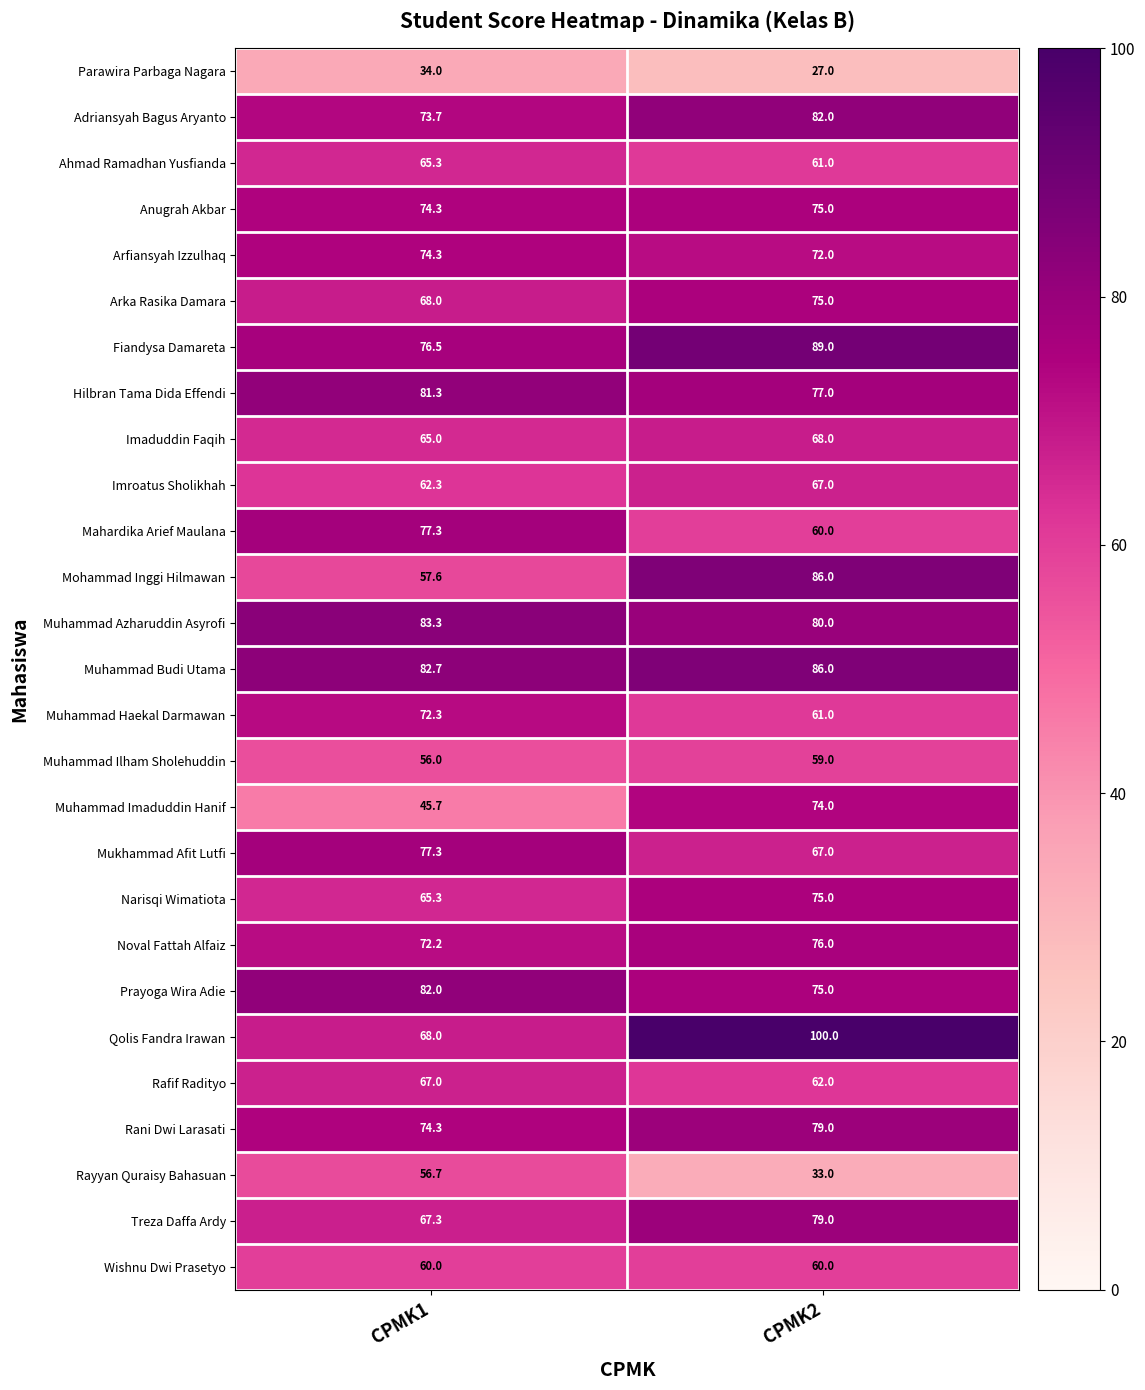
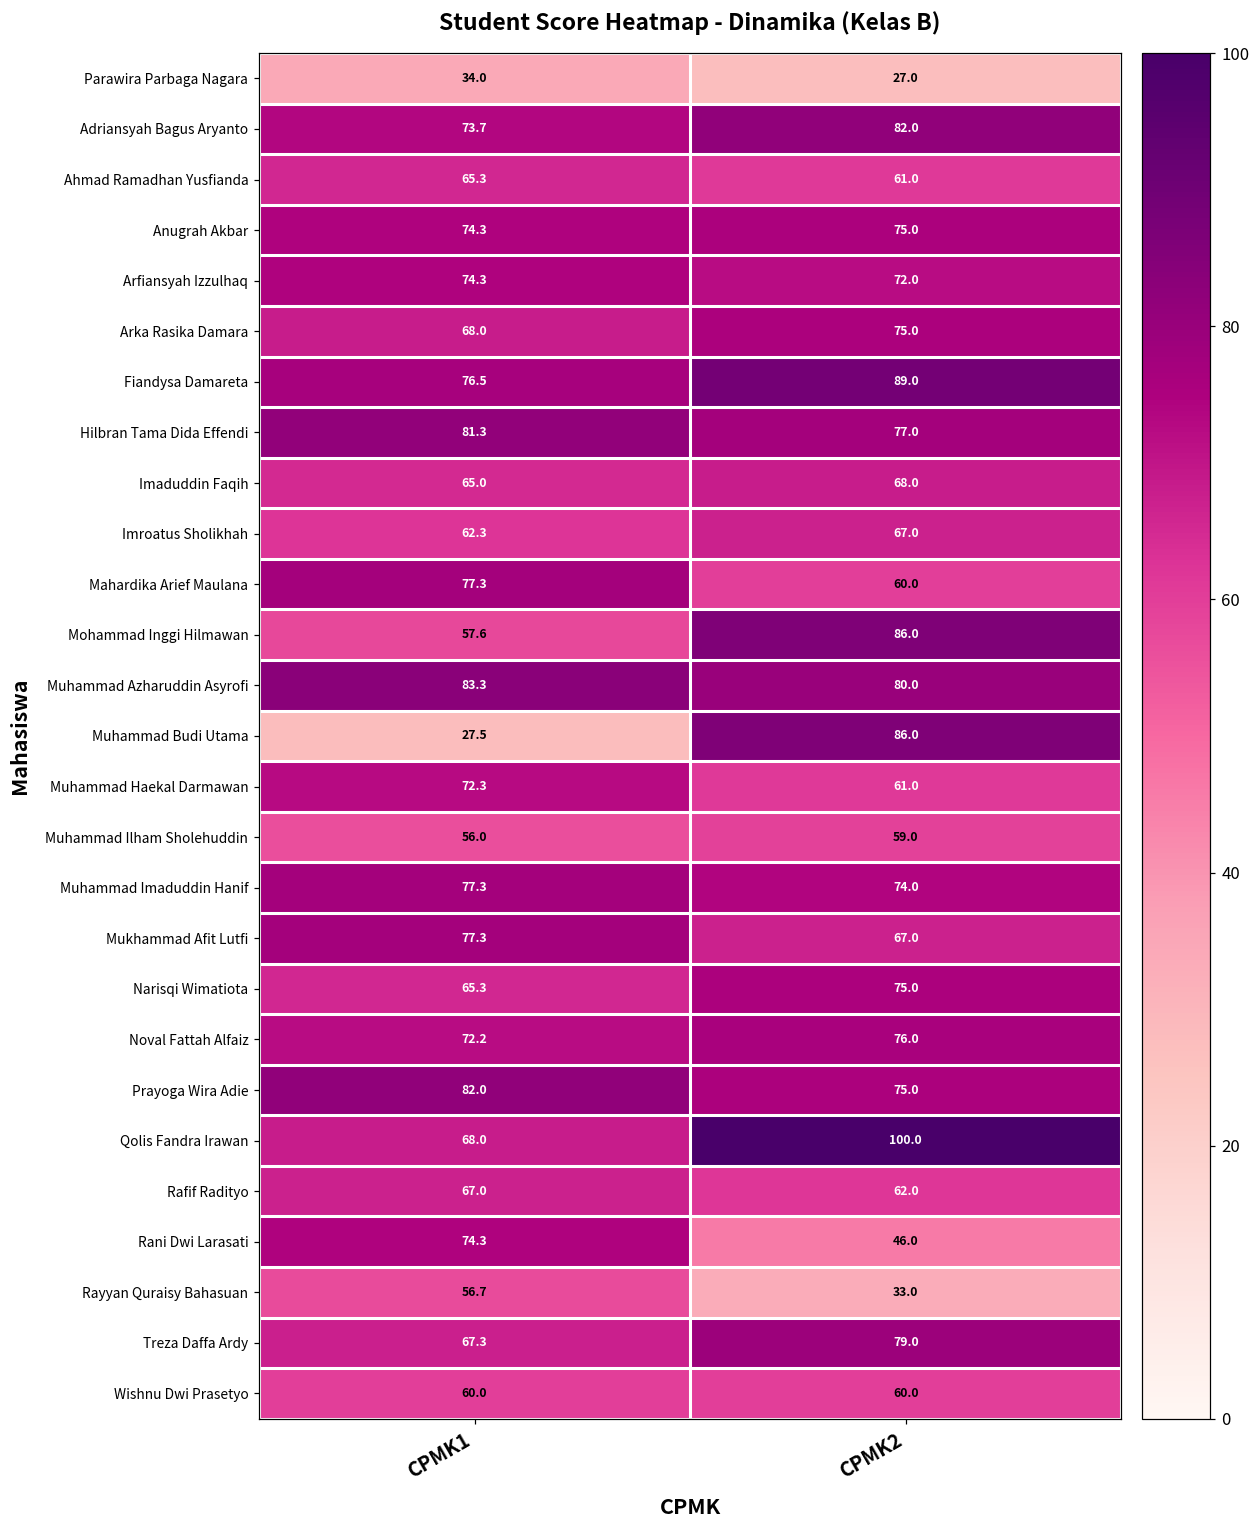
  {
    "Parawira Parbaga Nagara": {
      "CPMK1": 34.0,
      "CPMK2": 27.0
    },
    "Adriansyah Bagus Aryanto": {
      "CPMK1": 73.7,
      "CPMK2": 82.0
    },
    "Ahmad Ramadhan Yusfianda": {
      "CPMK1": 65.3,
      "CPMK2": 61.0
    },
    "Anugrah Akbar": {
      "CPMK1": 74.3,
      "CPMK2": 75.0
    },
    "Arfiansyah Izzulhaq": {
      "CPMK1": 74.3,
      "CPMK2": 72.0
    },
    "Arka Rasika Damara": {
      "CPMK1": 68.0,
      "CPMK2": 75.0
    },
    "Fiandysa Damareta": {
      "CPMK1": 76.5,
      "CPMK2": 89.0
    },
    "Hilbran Tama Dida Effendi": {
      "CPMK1": 81.3,
      "CPMK2": 77.0
    },
    "Imaduddin Faqih": {
      "CPMK1": 65.0,
      "CPMK2": 68.0
    },
    "Imroatus Sholikhah": {
      "CPMK1": 62.3,
      "CPMK2": 67.0
    },
    "Mahardika Arief Maulana": {
      "CPMK1": 77.3,
      "CPMK2": 60.0
    },
    "Mohammad Inggi Hilmawan": {
      "CPMK1": 57.6,
      "CPMK2": 86.0
    },
    "Muhammad Azharuddin Asyrofi": {
      "CPMK1": 83.3,
      "CPMK2": 80.0
    },
    "Muhammad Budi Utama": {
-     "CPMK1": 82.7,
+     "CPMK1": 27.5,
      "CPMK2": 86.0
    },
    "Muhammad Haekal Darmawan": {
      "CPMK1": 72.3,
      "CPMK2": 61.0
    },
    "Muhammad Ilham Sholehuddin": {
      "CPMK1": 56.0,
      "CPMK2": 59.0
    },
    "Muhammad Imaduddin Hanif": {
-     "CPMK1": 45.7,
+     "CPMK1": 77.3,
      "CPMK2": 74.0
    },
    "Mukhammad Afit Lutfi": {
      "CPMK1": 77.3,
      "CPMK2": 67.0
    },
    "Narisqi Wimatiota": {
      "CPMK1": 65.3,
      "CPMK2": 75.0
    },
    "Noval Fattah Alfaiz": {
      "CPMK1": 72.2,
      "CPMK2": 76.0
    },
    "Prayoga Wira Adie": {
      "CPMK1": 82.0,
      "CPMK2": 75.0
    },
    "Qolis Fandra Irawan": {
      "CPMK1": 68.0,
      "CPMK2": 100.0
    },
    "Rafif Radityo": {
      "CPMK1": 67.0,
      "CPMK2": 62.0
    },
    "Rani Dwi Larasati": {
      "CPMK1": 74.3,
-     "CPMK2": 79.0
+     "CPMK2": 46.0
    },
    "Rayyan Quraisy Bahasuan": {
      "CPMK1": 56.7,
      "CPMK2": 33.0
    },
    "Treza Daffa Ardy": {
      "CPMK1": 67.3,
      "CPMK2": 79.0
    },
    "Wishnu Dwi Prasetyo": {
      "CPMK1": 60.0,
      "CPMK2": 60.0
    }
  }
